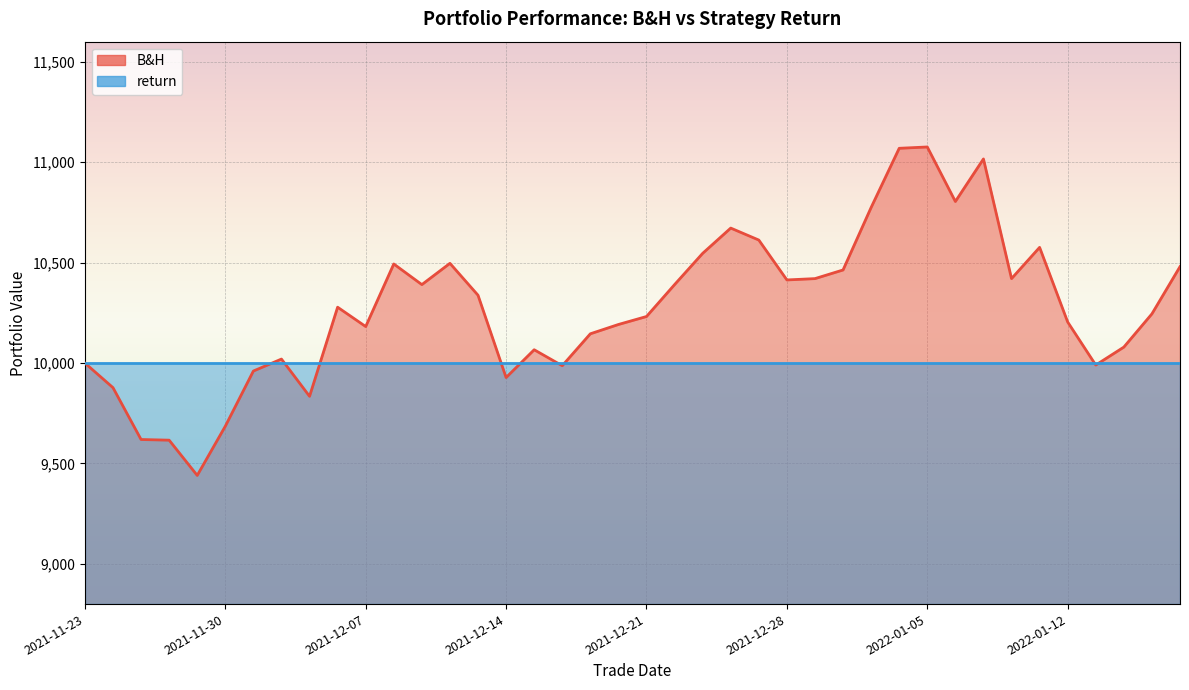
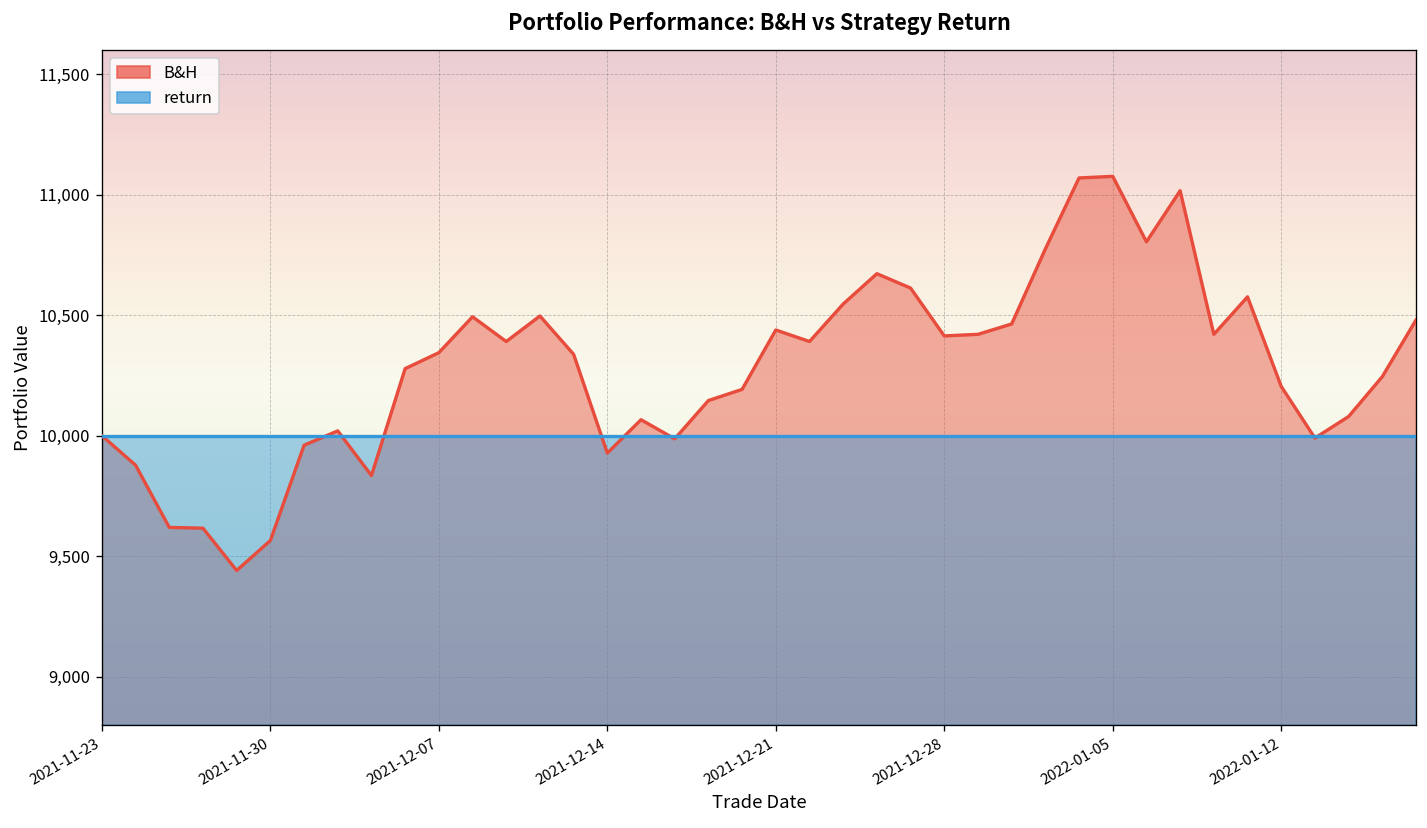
  {
    "B&H": {
-     "2021-11-30": "9,690",
-     "2021-12-07": "10,180",
+     "2021-11-30": "9,560",
+     "2021-12-07": "10,340",
      "2021-12-14": "9,930",
-     "2021-12-21": "10,230",
+     "2021-12-21": "10,440",
      "2021-12-28": "10,410",
      "2022-01-05": "11,080",
      "2022-01-12": "10,200"
    },
    "return": {
      "2021-11-30": "10,000",
      "2021-12-07": "10,000",
      "2021-12-14": "10,000",
      "2021-12-21": "10,000",
      "2021-12-28": "10,000",
      "2022-01-05": "10,000",
      "2022-01-12": "10,000"
    }
  }
